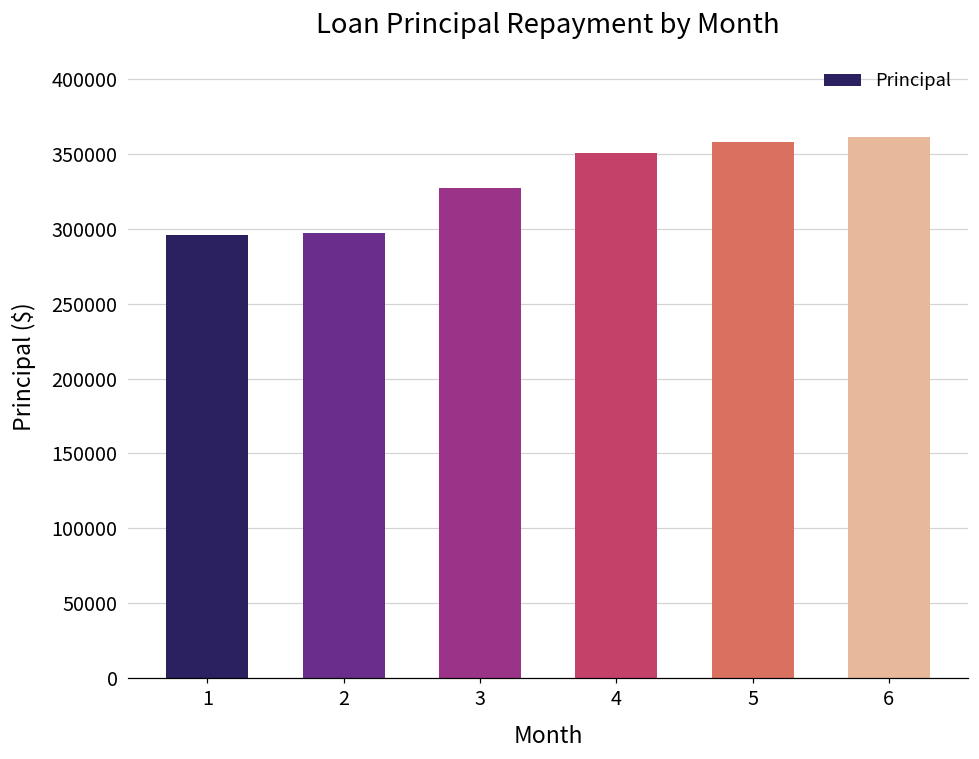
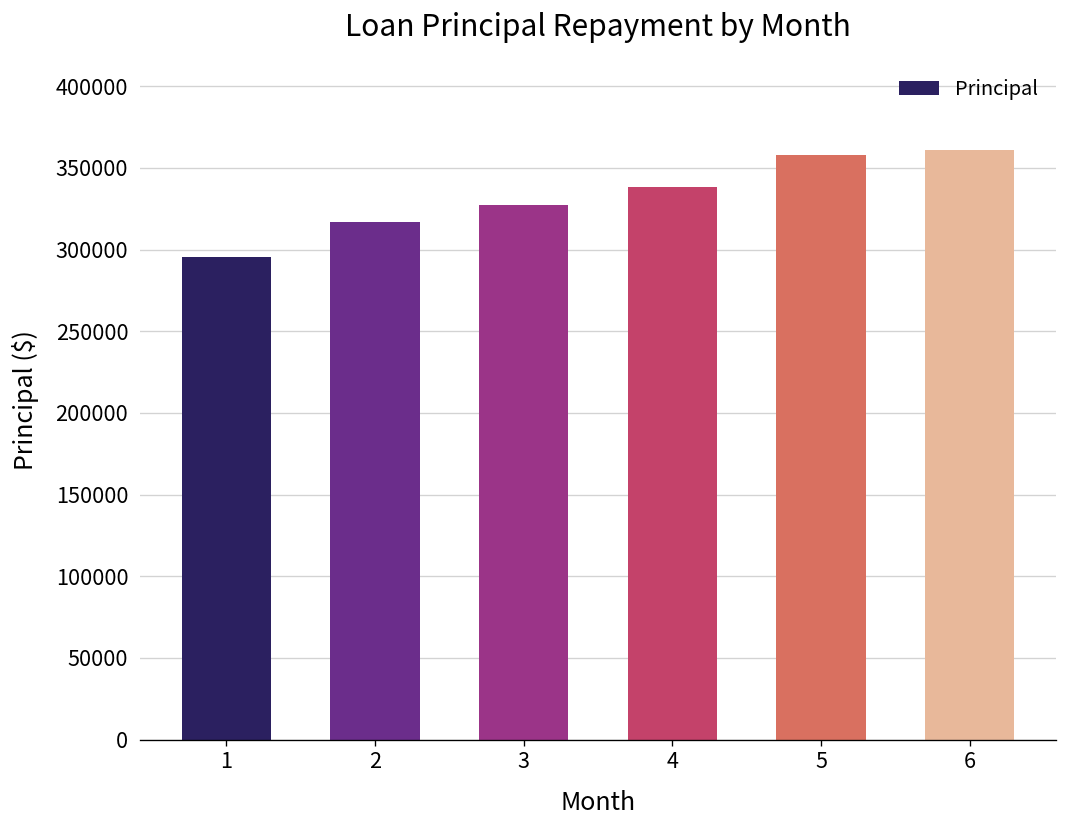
  {
    "1": 296000,
-   "2": 297000,
+   "2": 317000,
    "3": 327000,
-   "4": 351000,
+   "4": 338000,
    "5": 358000,
    "6": 361000
  }
